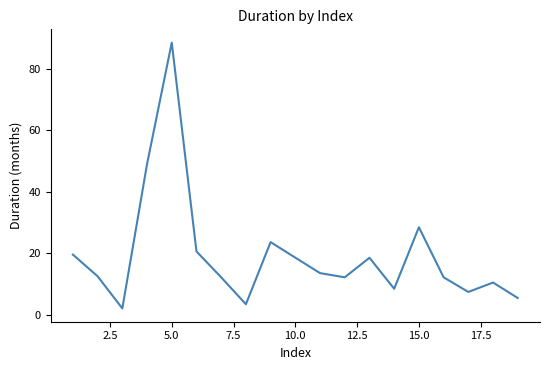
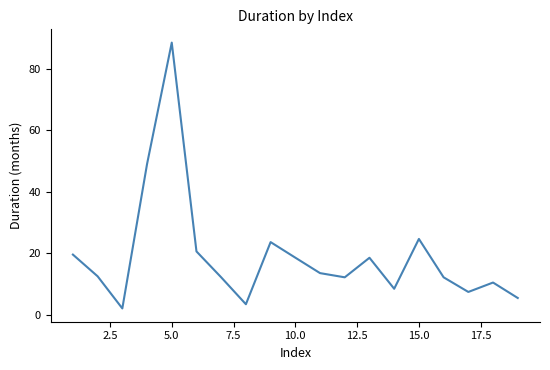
  {
    "5.0": 89,
    "10.0": 19,
-   "15.0": 28
+   "15.0": 25
  }
